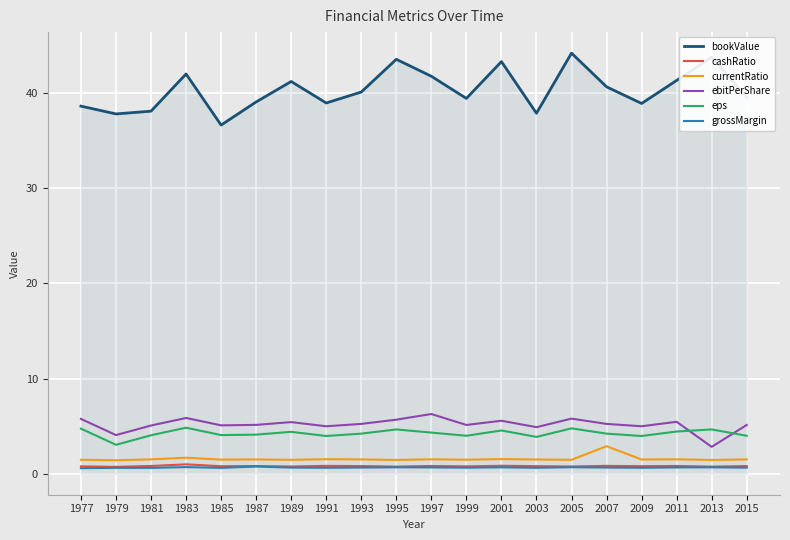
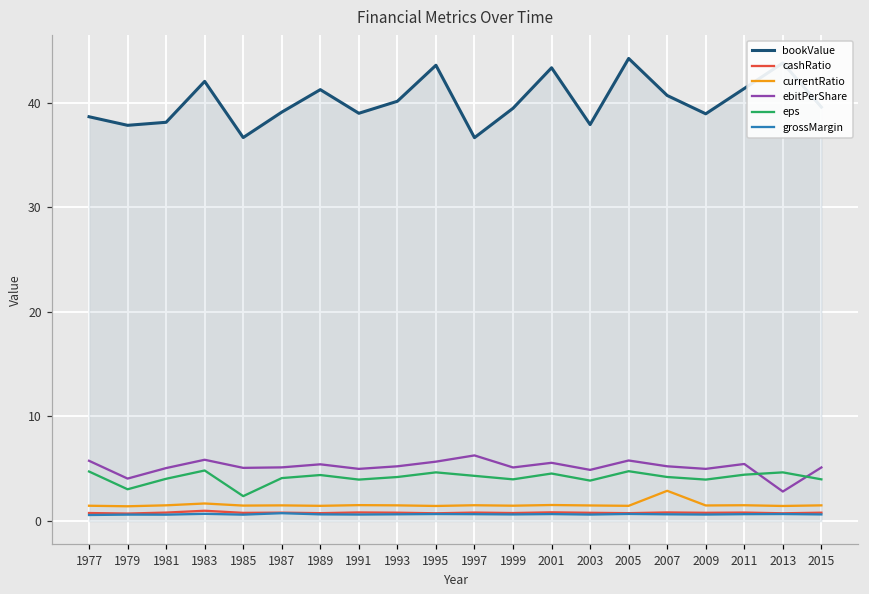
  {
    "bookValue": {
      "1977": 39,
      "1979": 38,
      "1981": 38,
      "1983": 42,
      "1985": 37,
      "1987": 39,
      "1989": 41,
      "1991": 39,
      "1993": 40,
      "1995": 44,
-     "1997": 42,
+     "1997": 37,
      "1999": 39,
      "2001": 43,
      "2003": 38,
      "2005": 44,
      "2007": 41,
      "2009": 39,
      "2011": 41
    },
    "cashRatio": {
      "1983": 1
    },
    "currentRatio": {
      "1977": 1,
      "1979": 1,
      "1981": 2,
      "1983": 2,
      "1985": 1,
      "1987": 1,
      "1989": 1,
      "1991": 2,
      "1993": 2,
      "1995": 1,
      "1997": 2,
      "1999": 1,
      "2001": 2,
      "2003": 1,
      "2005": 1,
      "2007": 3,
      "2009": 1,
      "2011": 2,
      "2013": 1,
      "2015": 2
    },
    "ebitPerShare": {
      "1977": 6,
      "1979": 4,
      "1981": 5,
      "1983": 6,
      "1985": 5,
      "1987": 5,
      "1989": 5,
      "1991": 5,
      "1993": 5,
      "1995": 6,
      "1997": 6,
      "1999": 5,
      "2001": 6,
      "2003": 5,
      "2005": 6,
      "2007": 5,
      "2009": 5,
      "2011": 5,
      "2013": 3,
      "2015": 5
    },
    "eps": {
      "1977": 5,
      "1979": 3,
      "1981": 4,
      "1983": 5,
-     "1985": 4,
+     "1985": 2,
      "1987": 4,
      "1989": 4,
      "1991": 4,
      "1993": 4,
      "1995": 5,
      "1997": 4,
      "1999": 4,
      "2001": 5,
      "2003": 4,
      "2005": 5,
      "2007": 4,
      "2009": 4,
      "2011": 4,
      "2013": 5,
      "2015": 4
    },
    "grossMargin": {
      "1983": 1
    }
  }
